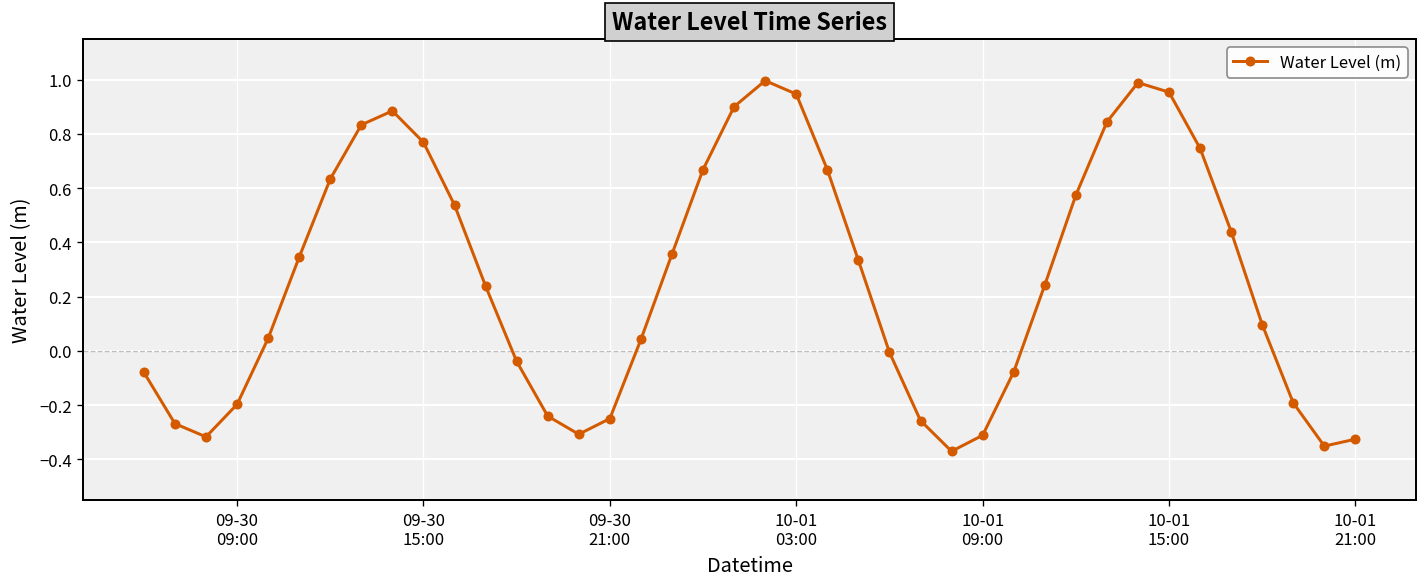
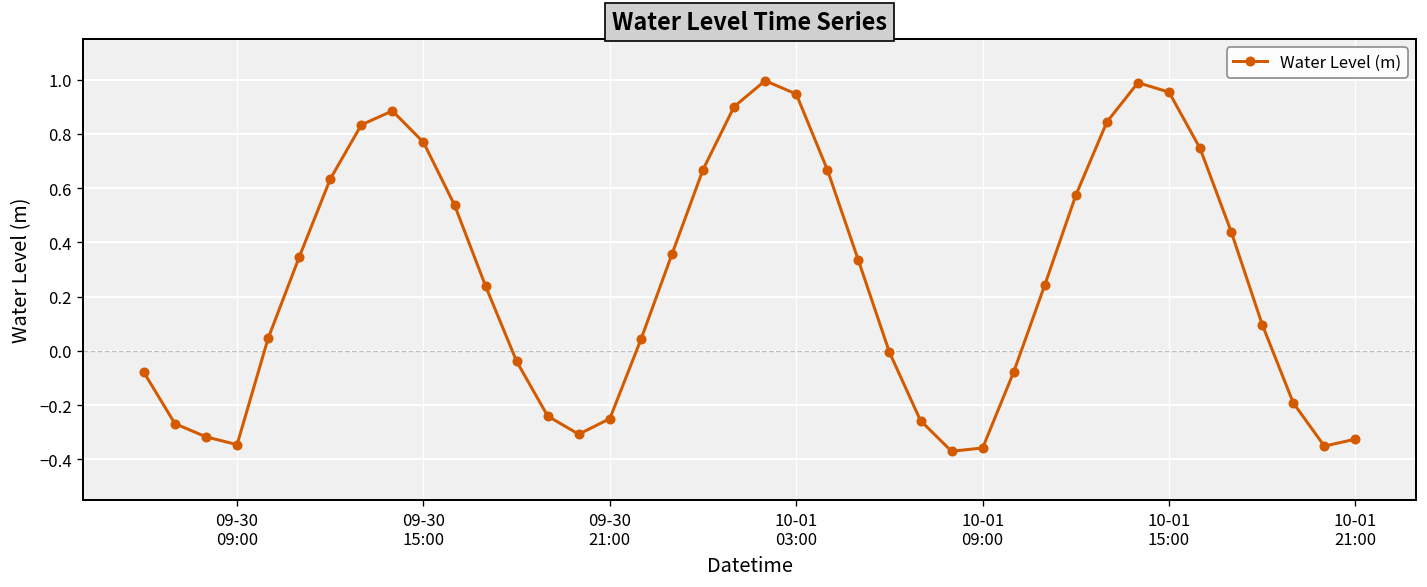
  {
-   "09-30 09:00": -0.20,
+   "09-30 09:00": -0.35,
    "09-30 15:00": 0.77,
    "09-30 21:00": -0.25,
    "10-01 03:00": 0.95,
-   "10-01 09:00": -0.31,
+   "10-01 09:00": -0.36,
    "10-01 15:00": 0.95,
    "10-01 21:00": -0.33
  }
